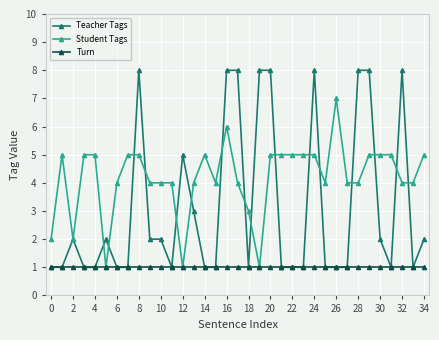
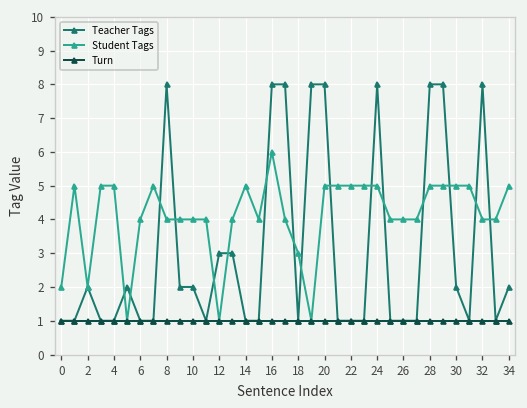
  {
    "Teacher Tags": {
      "8": 8,
      "10": 2,
-     "12": 5,
+     "12": 3,
      "16": 8,
      "20": 8,
      "24": 8,
      "28": 8,
      "30": 2,
      "32": 8,
      "34": 2
    },
    "Student Tags": {
      "0": 2,
      "4": 5,
      "6": 4,
-     "8": 5,
+     "8": 4,
      "10": 4,
      "14": 5,
      "16": 6,
      "18": 3,
      "20": 5,
      "22": 5,
      "24": 5,
-     "26": 7,
-     "28": 4,
+     "26": 4,
+     "28": 5,
      "30": 5,
      "32": 4,
      "34": 5
    },
    "Turn": {
      "2": 1,
      "8": 1,
      "10": 1,
      "16": 1,
      "20": 1,
      "24": 1,
      "28": 1,
      "30": 1,
      "32": 1,
      "34": 1
    }
  }
